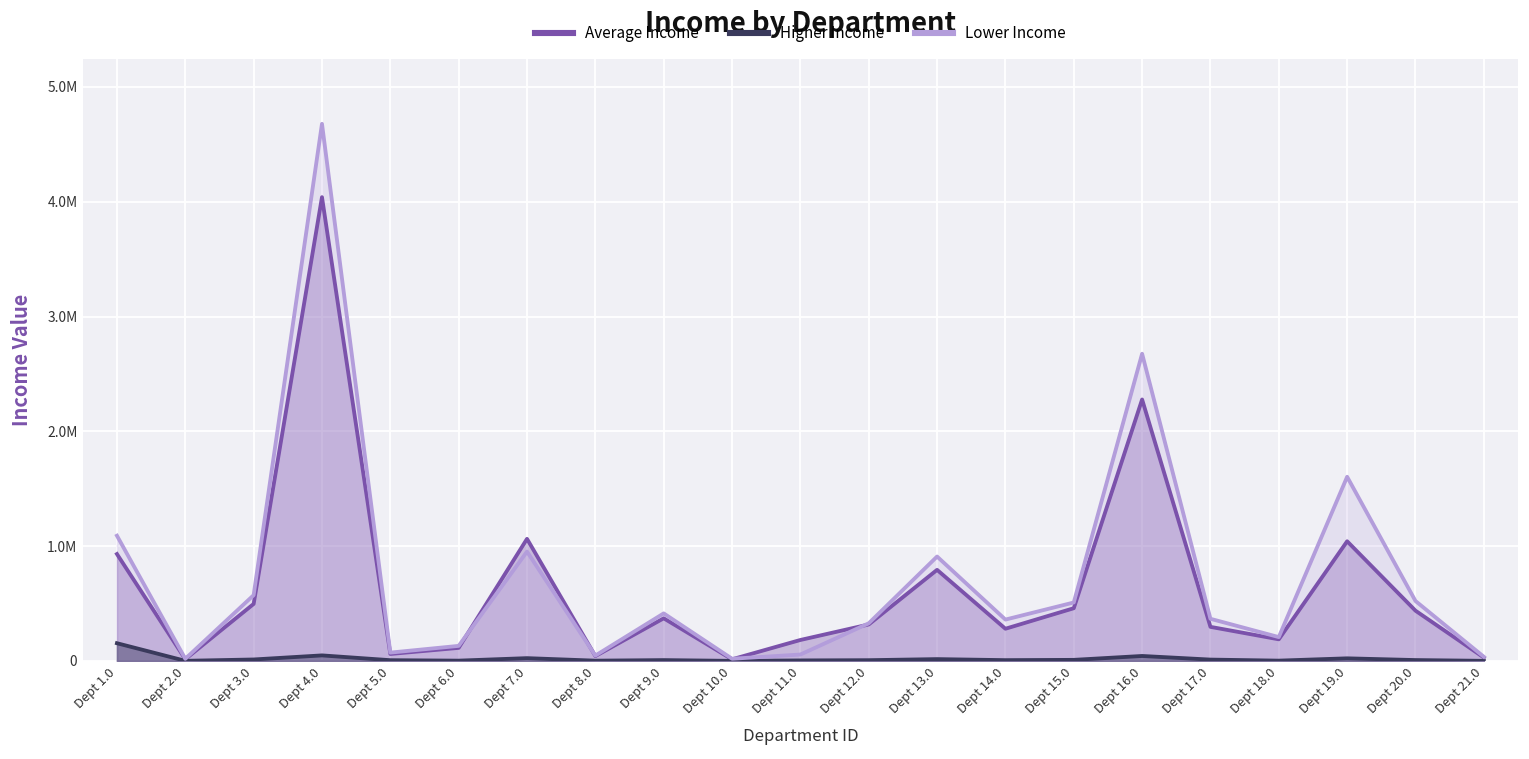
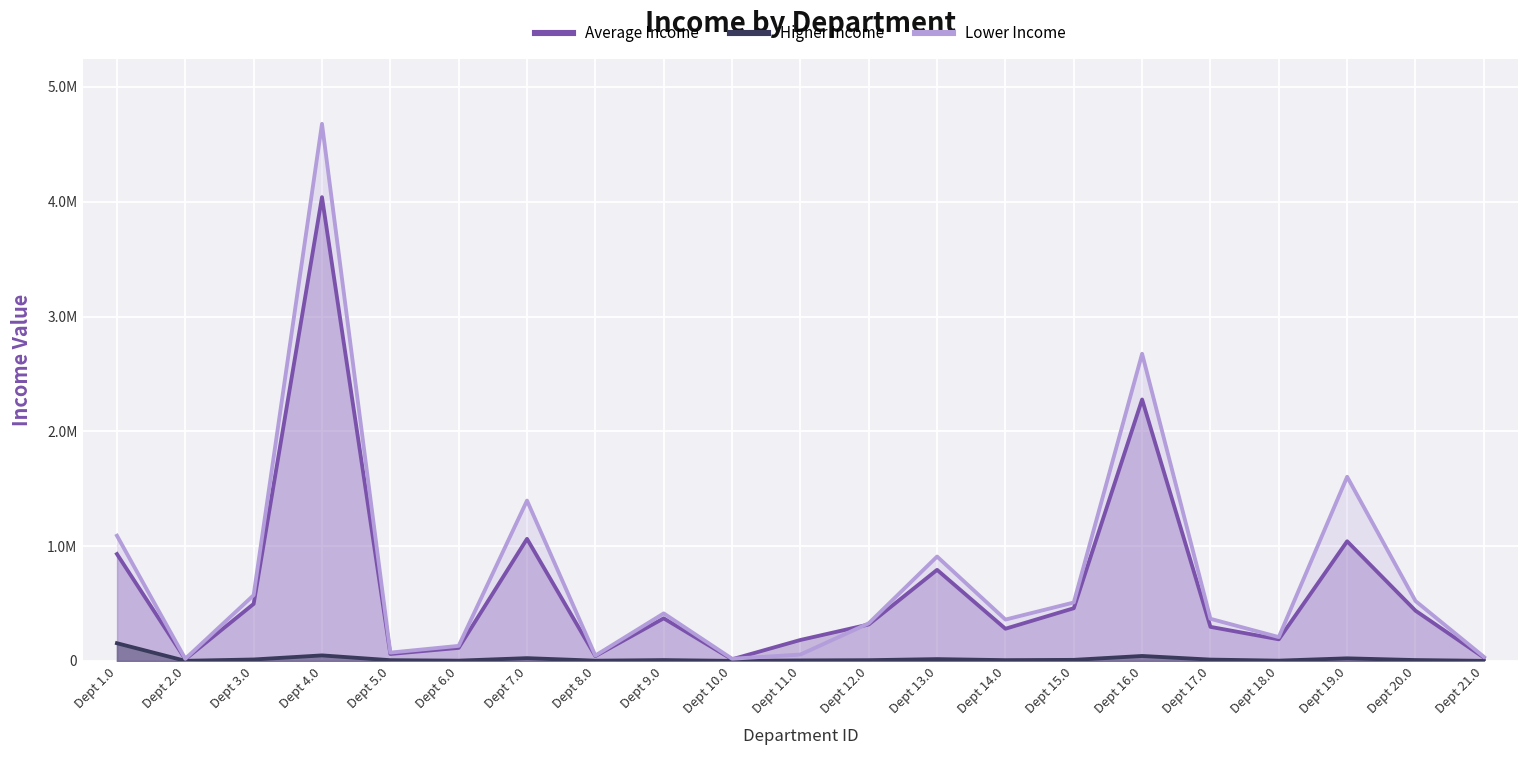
  {
    "Average Income": {
      "Dept 1.0": 930000,
      "Dept 3.0": 500000,
      "Dept 4.0": 4040000,
      "Dept 7.0": 1060000,
      "Dept 9.0": 370000,
      "Dept 11.0": 180000,
      "Dept 13.0": 790000,
      "Dept 14.0": 280000,
      "Dept 15.0": 460000,
      "Dept 16.0": 2280000,
      "Dept 17.0": 300000,
      "Dept 19.0": 1040000,
      "Dept 20.0": 440000
    },
    "Higher Income": {
      "Dept 1.0": 150000,
      "Dept 3.0": 10000,
      "Dept 4.0": 50000,
      "Dept 5.0": 10000,
      "Dept 6.0": 0,
      "Dept 7.0": 20000,
      "Dept 8.0": 0,
      "Dept 9.0": 10000,
      "Dept 11.0": 0,
      "Dept 12.0": 10000,
      "Dept 13.0": 20000,
      "Dept 14.0": 10000,
      "Dept 15.0": 10000,
      "Dept 16.0": 40000,
      "Dept 17.0": 10000,
      "Dept 18.0": 0,
      "Dept 19.0": 20000,
      "Dept 20.0": 10000,
      "Dept 21.0": 0
    },
    "Lower Income": {
      "Dept 1.0": 1090000,
      "Dept 3.0": 570000,
      "Dept 4.0": 4680000,
-     "Dept 7.0": 950000,
+     "Dept 7.0": 1400000,
      "Dept 9.0": 410000,
      "Dept 11.0": 60000,
      "Dept 13.0": 910000,
      "Dept 14.0": 360000,
      "Dept 15.0": 510000,
      "Dept 16.0": 2680000,
      "Dept 17.0": 370000,
      "Dept 19.0": 1600000,
      "Dept 20.0": 520000
    }
  }
